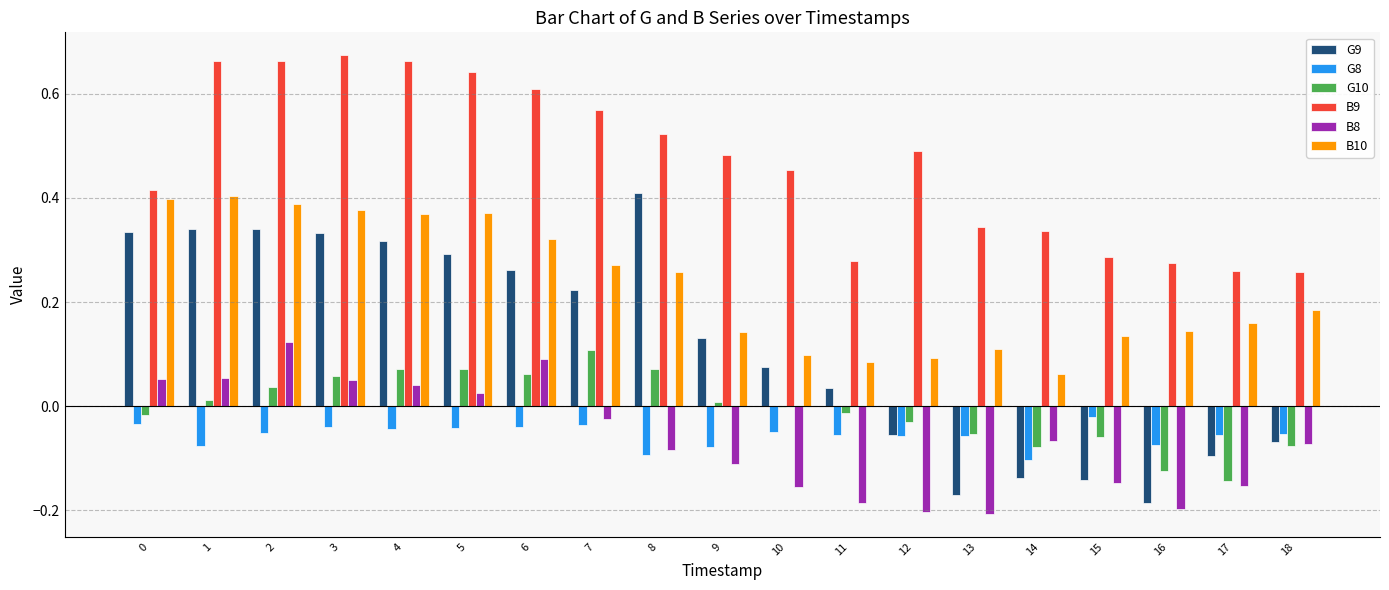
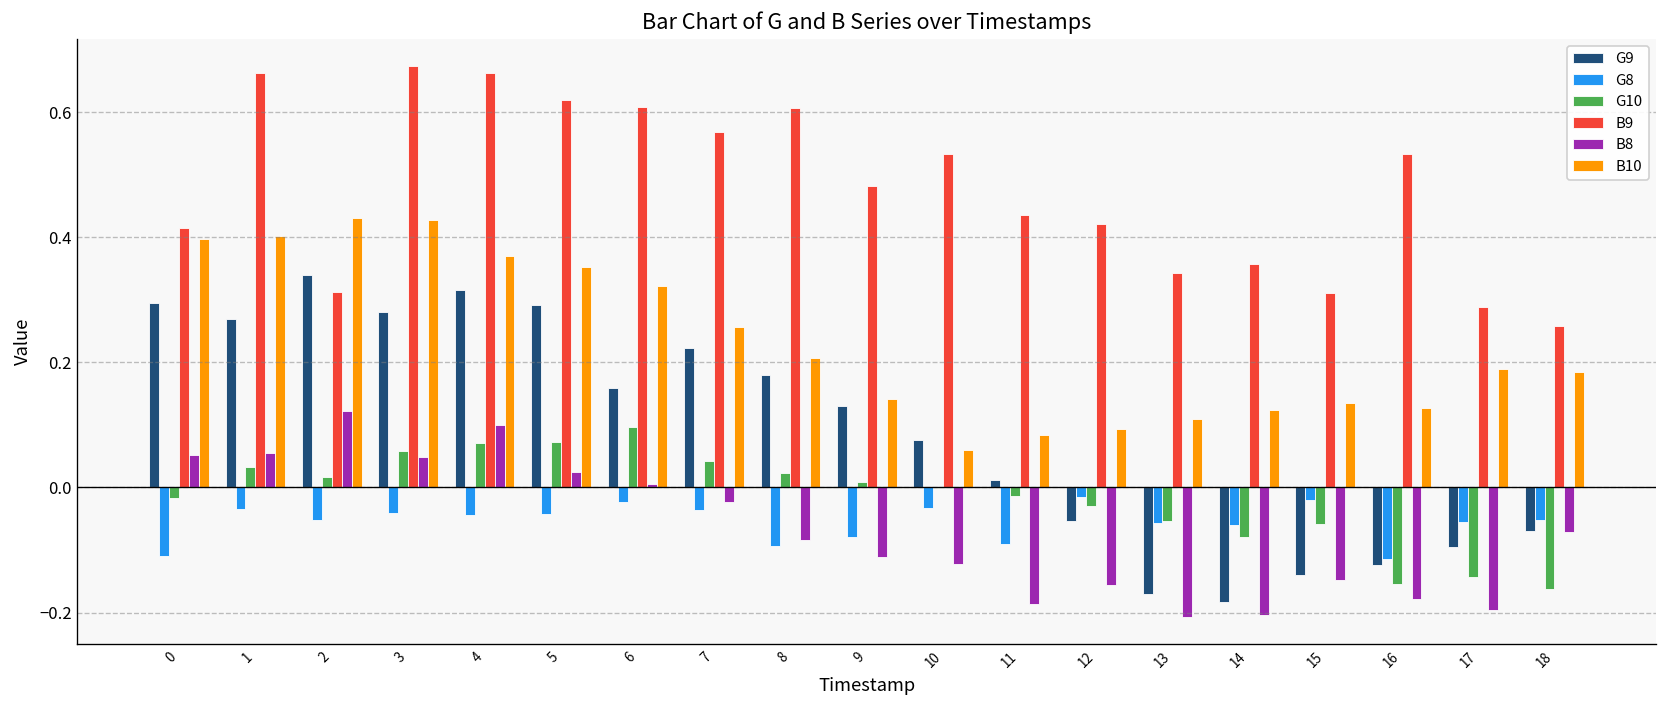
  {
    "G9": {
-     "0": 0.33,
-     "1": 0.34,
+     "0": 0.29,
+     "1": 0.27,
      "2": 0.34,
-     "3": 0.33,
+     "3": 0.28,
      "4": 0.32,
      "5": 0.29,
-     "6": 0.26,
+     "6": 0.16,
      "7": 0.22,
-     "8": 0.41,
+     "8": 0.18,
      "9": 0.13,
      "10": 0.08,
-     "11": 0.04,
+     "11": 0.01,
      "12": -0.05,
      "13": -0.17,
-     "14": -0.14,
+     "14": -0.18,
      "15": -0.14,
-     "16": -0.19,
+     "16": -0.12,
      "17": -0.10,
      "18": -0.07
    },
    "G8": {
-     "0": -0.03,
-     "1": -0.08,
+     "0": -0.11,
+     "1": -0.03,
      "2": -0.05,
      "3": -0.04,
      "4": -0.04,
      "5": -0.04,
-     "6": -0.04,
+     "6": -0.02,
      "7": -0.04,
      "8": -0.09,
      "9": -0.08,
-     "10": -0.05,
-     "11": -0.06,
-     "12": -0.06,
+     "10": -0.03,
+     "11": -0.09,
+     "12": -0.02,
      "13": -0.06,
-     "14": -0.10,
+     "14": -0.06,
      "15": -0.02,
-     "16": -0.08,
+     "16": -0.11,
      "17": -0.06,
      "18": -0.05
    },
    "G10": {
      "0": -0.02,
-     "1": 0.01,
-     "2": 0.04,
+     "1": 0.03,
+     "2": 0.02,
      "3": 0.06,
      "4": 0.07,
      "5": 0.07,
-     "6": 0.06,
-     "7": 0.11,
-     "8": 0.07,
+     "6": 0.10,
+     "7": 0.04,
+     "8": 0.02,
      "9": 0.01,
      "11": -0.01,
      "12": -0.03,
      "13": -0.05,
      "14": -0.08,
      "15": -0.06,
-     "16": -0.12,
+     "16": -0.15,
      "17": -0.14,
-     "18": -0.08
+     "18": -0.16
    },
    "B9": {
      "0": 0.41,
      "1": 0.66,
-     "2": 0.66,
+     "2": 0.31,
      "3": 0.67,
      "4": 0.66,
-     "5": 0.64,
+     "5": 0.62,
      "6": 0.61,
      "7": 0.57,
-     "8": 0.52,
+     "8": 0.61,
      "9": 0.48,
-     "10": 0.45,
-     "11": 0.28,
-     "12": 0.49,
+     "10": 0.53,
+     "11": 0.44,
+     "12": 0.42,
      "13": 0.34,
-     "14": 0.34,
-     "15": 0.29,
-     "16": 0.27,
-     "17": 0.26,
+     "14": 0.36,
+     "15": 0.31,
+     "16": 0.53,
+     "17": 0.29,
      "18": 0.26
    },
    "B8": {
      "0": 0.05,
      "1": 0.05,
      "2": 0.12,
      "3": 0.05,
-     "4": 0.04,
+     "4": 0.10,
      "5": 0.03,
-     "6": 0.09,
+     "6": 0.01,
      "7": -0.02,
      "8": -0.08,
      "9": -0.11,
-     "10": -0.16,
+     "10": -0.12,
      "11": -0.19,
-     "12": -0.20,
+     "12": -0.16,
      "13": -0.21,
-     "14": -0.07,
+     "14": -0.20,
      "15": -0.15,
-     "16": -0.20,
-     "17": -0.15,
+     "16": -0.18,
+     "17": -0.20,
      "18": -0.07
    },
    "B10": {
      "0": 0.40,
      "1": 0.40,
-     "2": 0.39,
-     "3": 0.38,
+     "2": 0.43,
+     "3": 0.43,
      "4": 0.37,
-     "5": 0.37,
+     "5": 0.35,
      "6": 0.32,
-     "7": 0.27,
-     "8": 0.26,
+     "7": 0.26,
+     "8": 0.21,
      "9": 0.14,
-     "10": 0.10,
+     "10": 0.06,
      "11": 0.08,
      "12": 0.09,
      "13": 0.11,
-     "14": 0.06,
+     "14": 0.12,
      "15": 0.14,
-     "16": 0.14,
-     "17": 0.16,
+     "16": 0.13,
+     "17": 0.19,
      "18": 0.19
    }
  }
